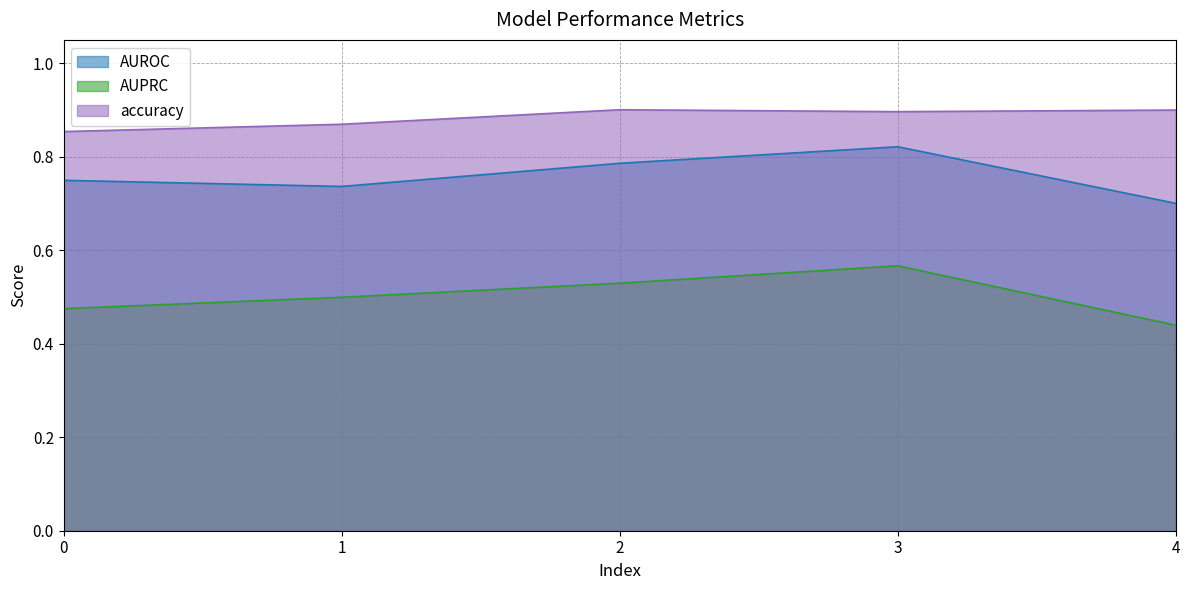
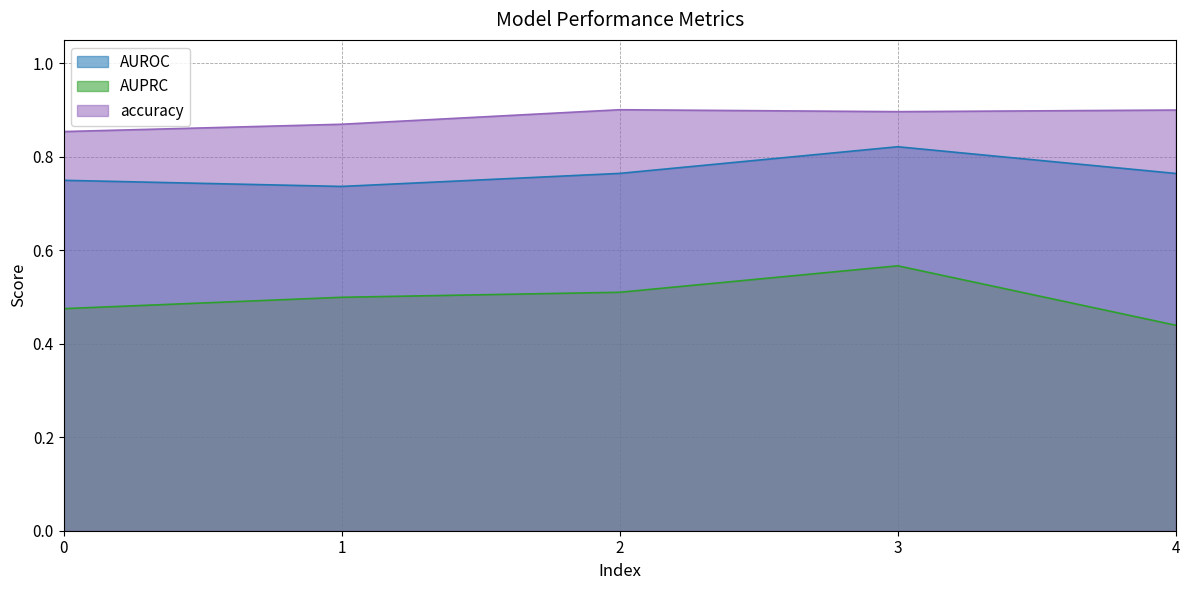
  {
    "AUROC": {
      "0": 0.75,
      "1": 0.74,
-     "2": 0.79,
+     "2": 0.76,
      "3": 0.82,
-     "4": 0.70
+     "4": 0.76
    },
    "AUPRC": {
      "0": 0.48,
      "1": 0.50,
-     "2": 0.53,
+     "2": 0.51,
      "3": 0.57,
      "4": 0.44
    },
    "accuracy": {
      "0": 0.85,
      "1": 0.87,
      "2": 0.90,
      "3": 0.90,
      "4": 0.90
    }
  }
